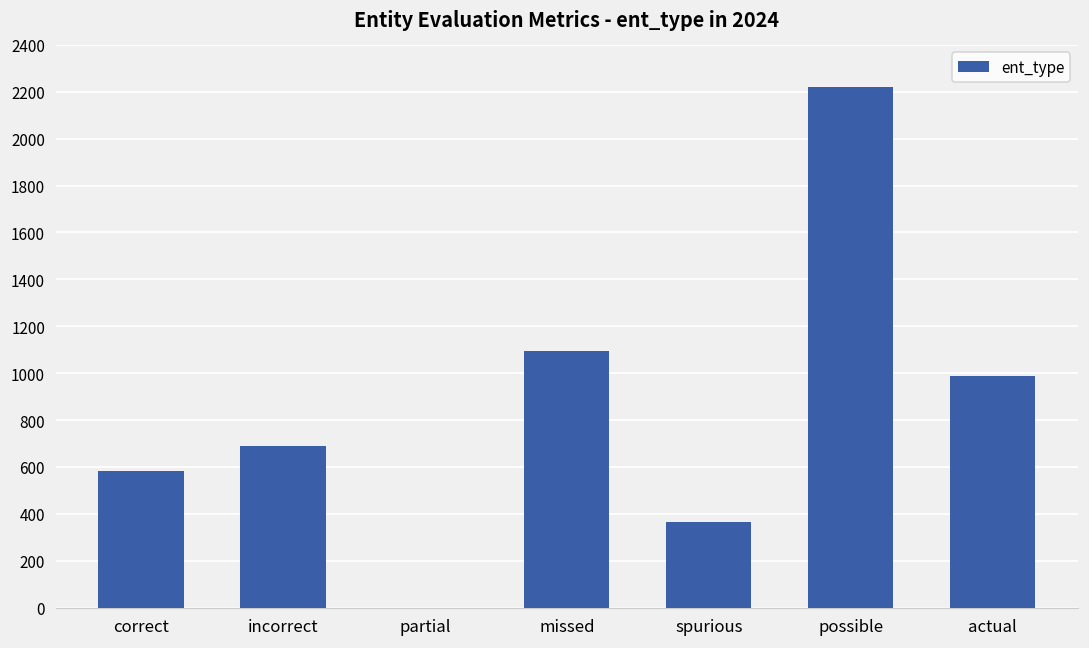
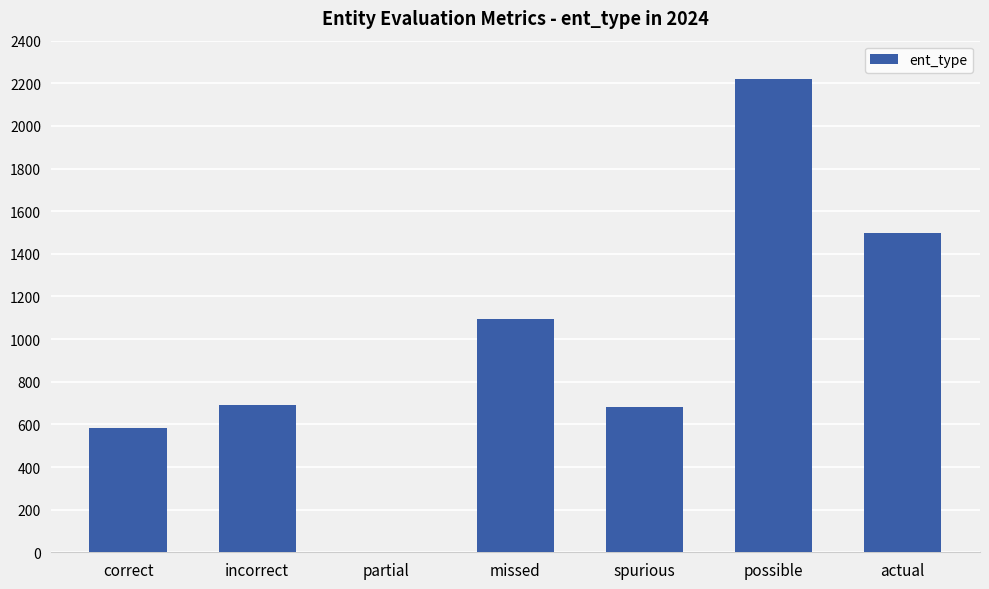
  {
    "correct": 580,
    "incorrect": 690,
    "partial": 0,
    "missed": 1090,
-   "spurious": 370,
+   "spurious": 680,
    "possible": 2220,
-   "actual": 990
+   "actual": 1500
  }
